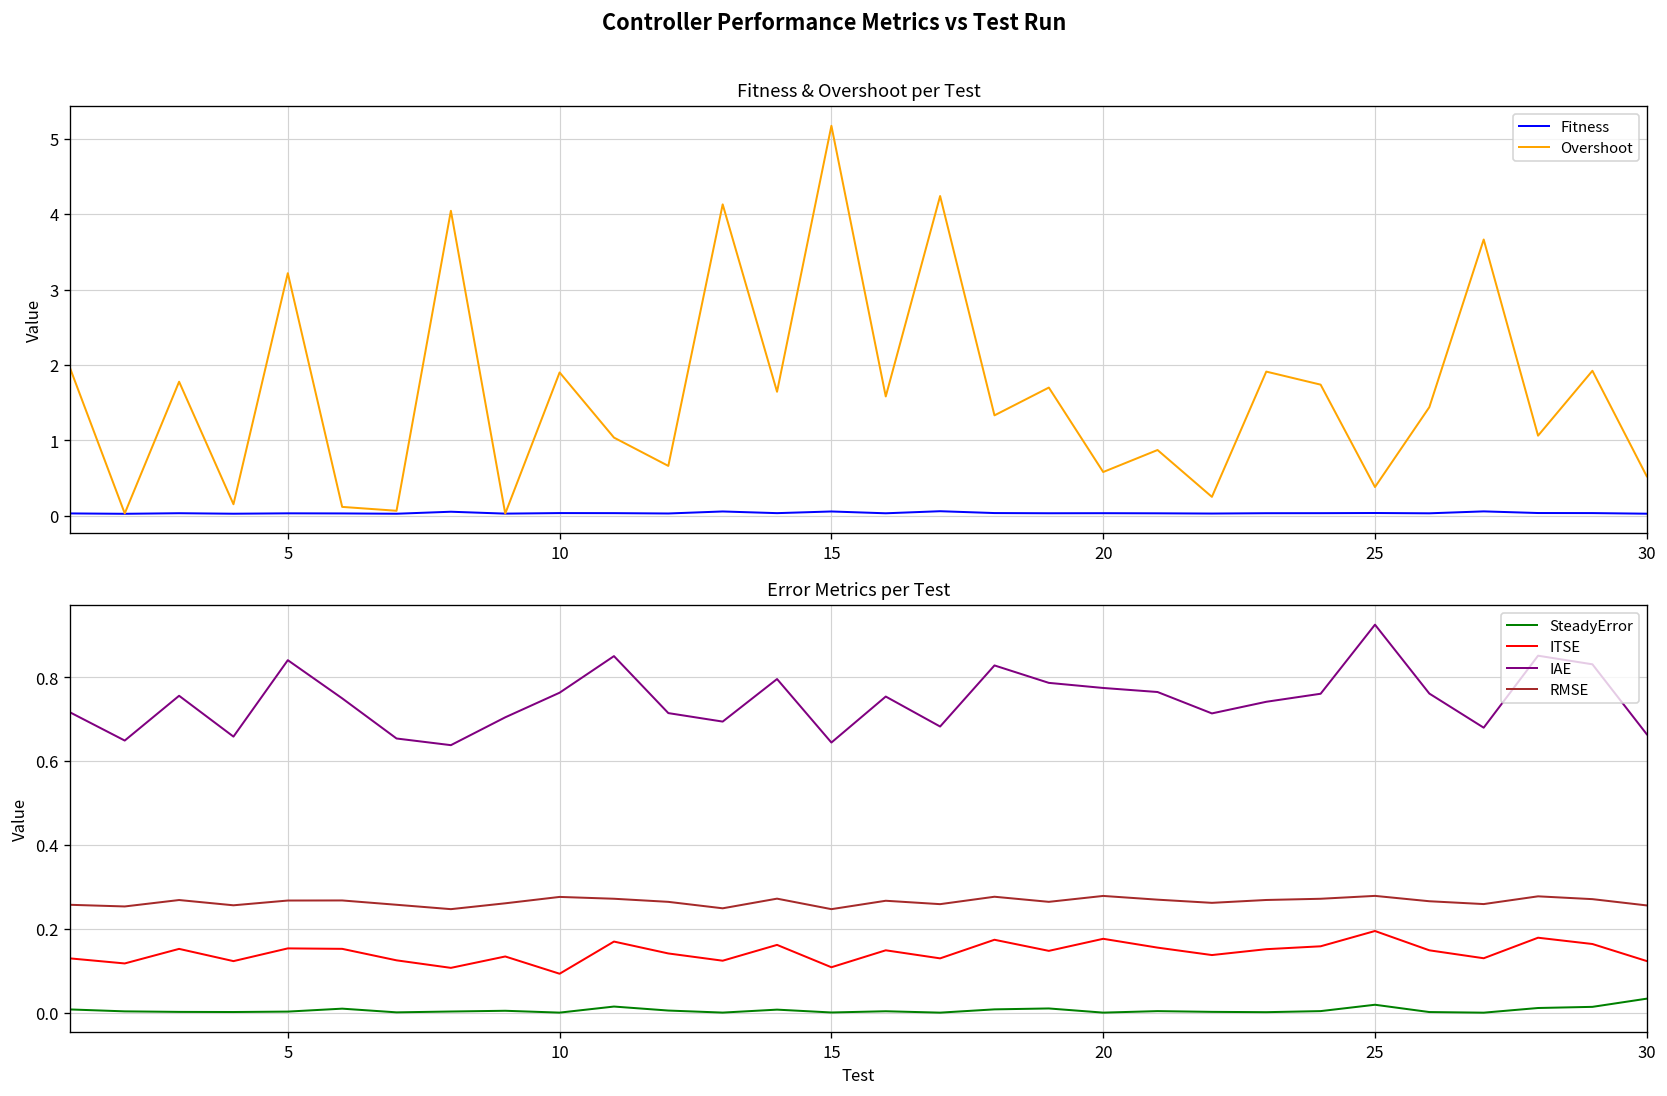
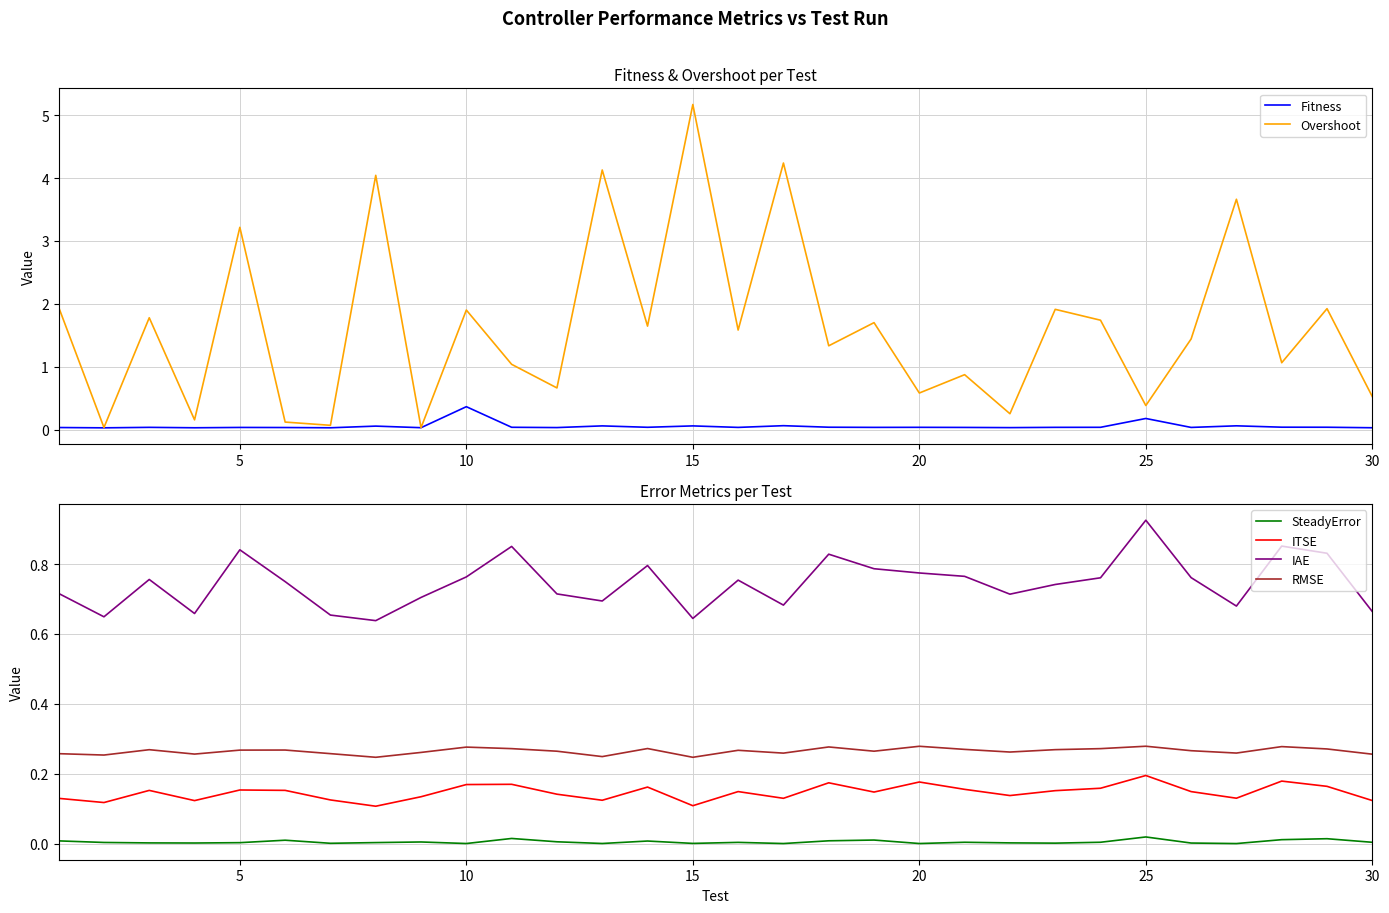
  {
    "Fitness & Overshoot per Test": {
      "Fitness": {
        "5": 0.0,
-       "10": 0.0,
+       "10": 0.4,
        "15": 0.1,
        "20": 0.0,
-       "25": 0.0,
+       "25": 0.2,
        "30": 0.0
      },
      "Overshoot": {
        "5": 3.2,
        "10": 1.9,
        "15": 5.2,
        "20": 0.6,
        "25": 0.4,
        "30": 0.5
      }
    },
    "Error Metrics per Test": {
      "SteadyError": {
        "5": 0.00,
        "10": 0.00,
        "15": 0.00,
        "20": 0.00,
        "25": 0.02,
-       "30": 0.03
+       "30": 0.00
      },
      "ITSE": {
        "5": 0.15,
-       "10": 0.09,
+       "10": 0.17,
        "15": 0.11,
        "20": 0.18,
        "25": 0.19,
        "30": 0.12
      },
      "IAE": {
        "5": 0.84,
        "10": 0.76,
        "15": 0.64,
        "20": 0.77,
        "25": 0.93,
        "30": 0.66
      },
      "RMSE": {
        "5": 0.27,
        "10": 0.28,
        "15": 0.25,
        "20": 0.28,
        "25": 0.28,
        "30": 0.26
      }
    }
  }
